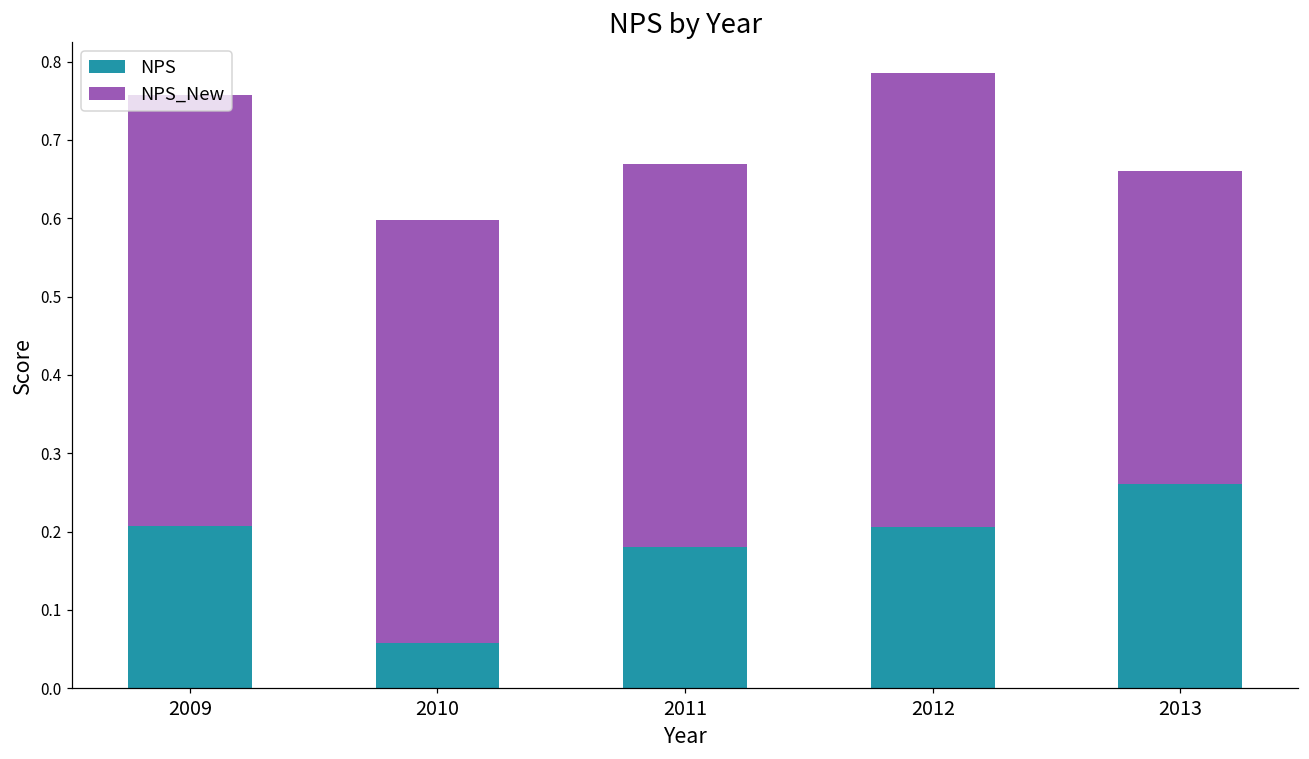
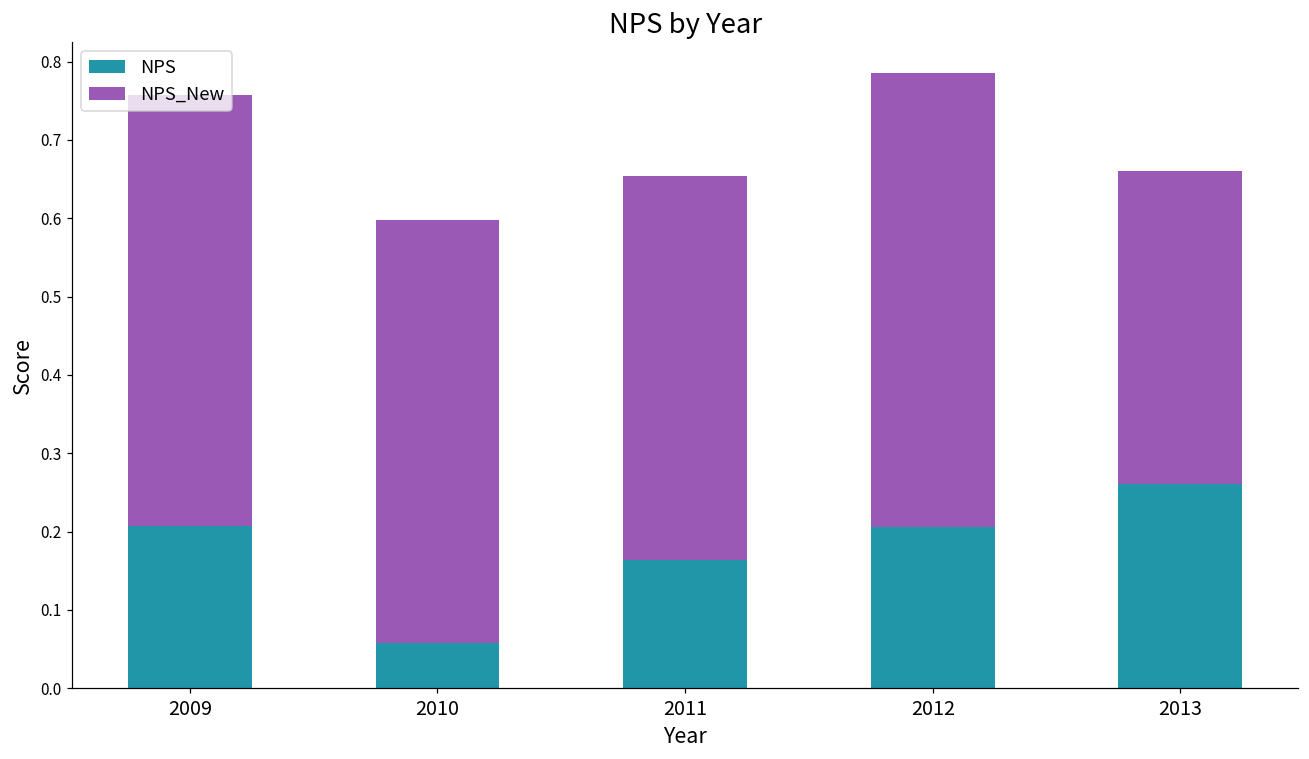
  {
    "NPS": {
      "2009": 0.21,
      "2010": 0.06,
-     "2011": 0.18,
+     "2011": 0.16,
      "2012": 0.21,
      "2013": 0.26
    },
    "NPS_New": {
      "2010": 0.54,
      "2011": 0.49,
      "2012": 0.58,
      "2013": 0.40
    }
  }
